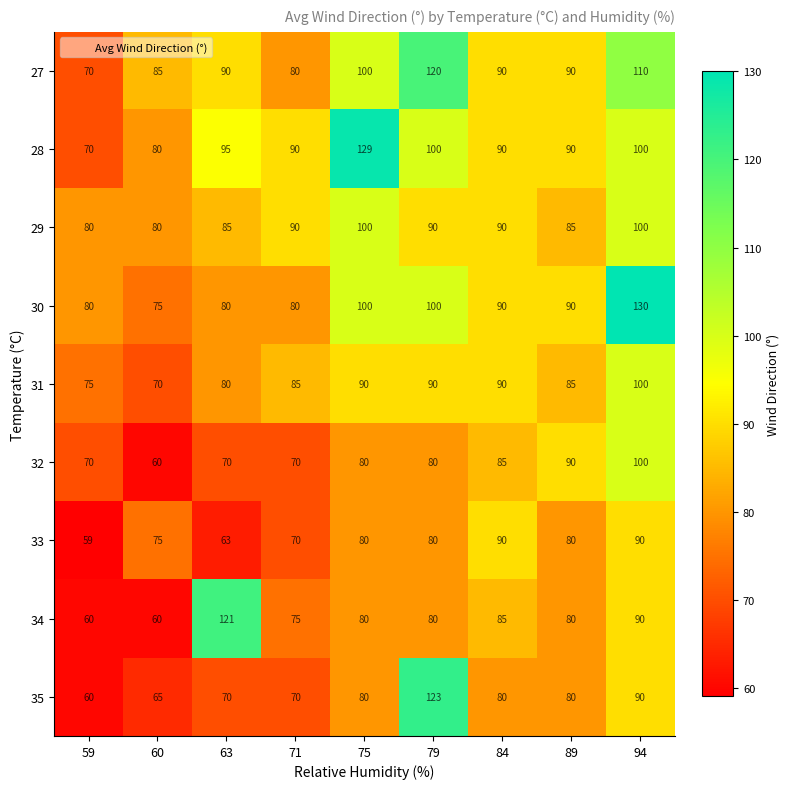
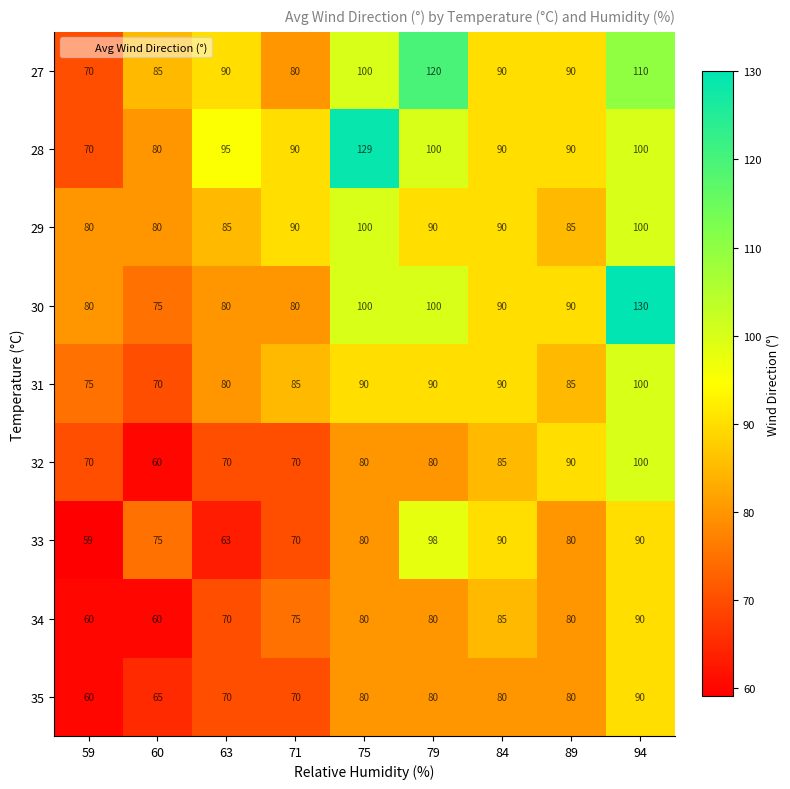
  {
    "27": {
      "59": 70,
      "60": 85,
      "63": 90,
      "71": 80,
      "75": 100,
      "79": 120,
      "84": 90,
      "89": 90,
      "94": 110
    },
    "28": {
      "59": 70,
      "60": 80,
      "63": 95,
      "71": 90,
      "75": 129,
      "79": 100,
      "84": 90,
      "89": 90,
      "94": 100
    },
    "29": {
      "59": 80,
      "60": 80,
      "63": 85,
      "71": 90,
      "75": 100,
      "79": 90,
      "84": 90,
      "89": 85,
      "94": 100
    },
    "30": {
      "59": 80,
      "60": 75,
      "63": 80,
      "71": 80,
      "75": 100,
      "79": 100,
      "84": 90,
      "89": 90,
      "94": 130
    },
    "31": {
      "59": 75,
      "60": 70,
      "63": 80,
      "71": 85,
      "75": 90,
      "79": 90,
      "84": 90,
      "89": 85,
      "94": 100
    },
    "32": {
      "59": 70,
      "60": 60,
      "63": 70,
      "71": 70,
      "75": 80,
      "79": 80,
      "84": 85,
      "89": 90,
      "94": 100
    },
    "33": {
      "59": 59,
      "60": 75,
      "63": 63,
      "71": 70,
      "75": 80,
-     "79": 80,
+     "79": 98,
      "84": 90,
      "89": 80,
      "94": 90
    },
    "34": {
      "59": 60,
      "60": 60,
-     "63": 121,
+     "63": 70,
      "71": 75,
      "75": 80,
      "79": 80,
      "84": 85,
      "89": 80,
      "94": 90
    },
    "35": {
      "59": 60,
      "60": 65,
      "63": 70,
      "71": 70,
      "75": 80,
-     "79": 123,
+     "79": 80,
      "84": 80,
      "89": 80,
      "94": 90
    }
  }
